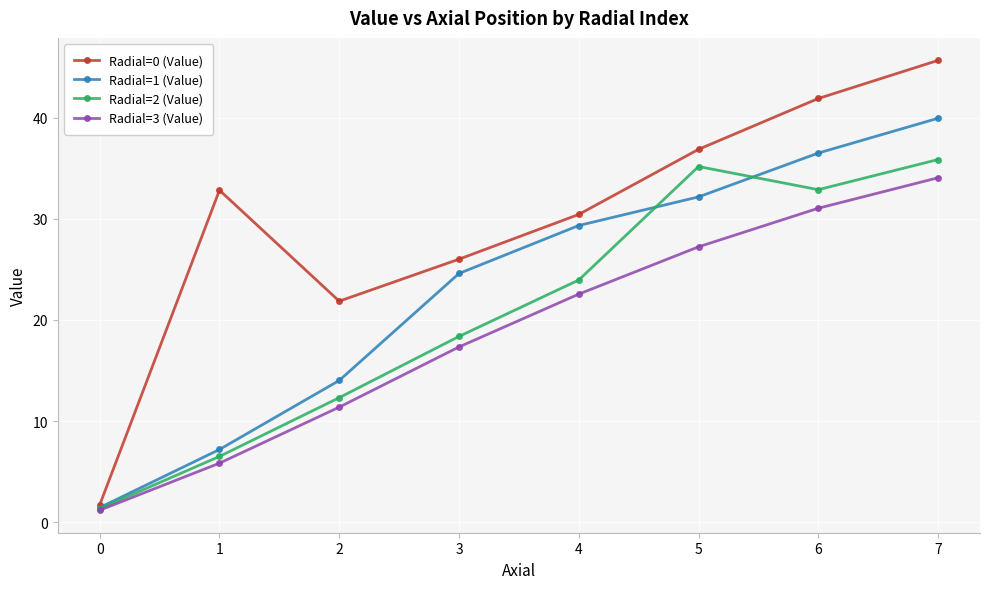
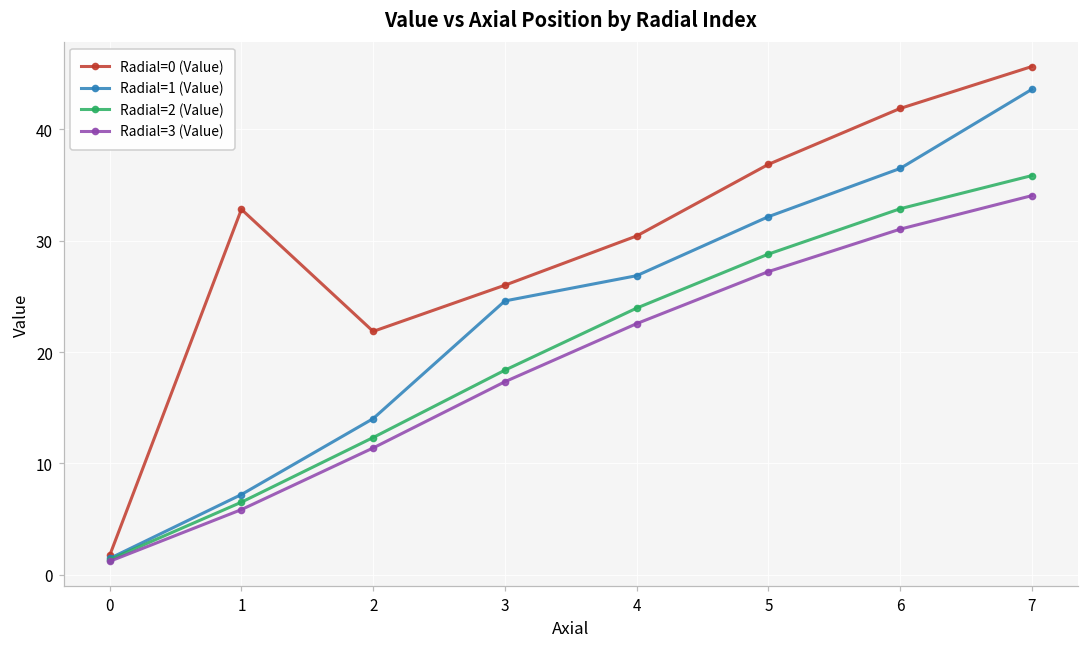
  {
    "Radial=0 (Value)": {
      "0": 1.7,
      "1": 32.8,
      "2": 21.9,
      "3": 26.0,
      "4": 30.4,
      "5": 36.9,
      "6": 41.9,
      "7": 45.7
    },
    "Radial=1 (Value)": {
      "1": 7.2,
      "2": 14.0,
      "3": 24.6,
-     "4": 29.3,
+     "4": 26.9,
      "5": 32.2,
      "6": 36.5,
-     "7": 39.9
+     "7": 43.6
    },
    "Radial=2 (Value)": {
      "1": 6.5,
      "2": 12.3,
      "3": 18.4,
      "4": 23.9,
-     "5": 35.2,
+     "5": 28.8,
      "6": 32.9,
      "7": 35.9
    },
    "Radial=3 (Value)": {
      "1": 5.8,
      "2": 11.4,
      "3": 17.3,
      "4": 22.6,
      "5": 27.2,
      "6": 31.0,
      "7": 34.1
    }
  }
